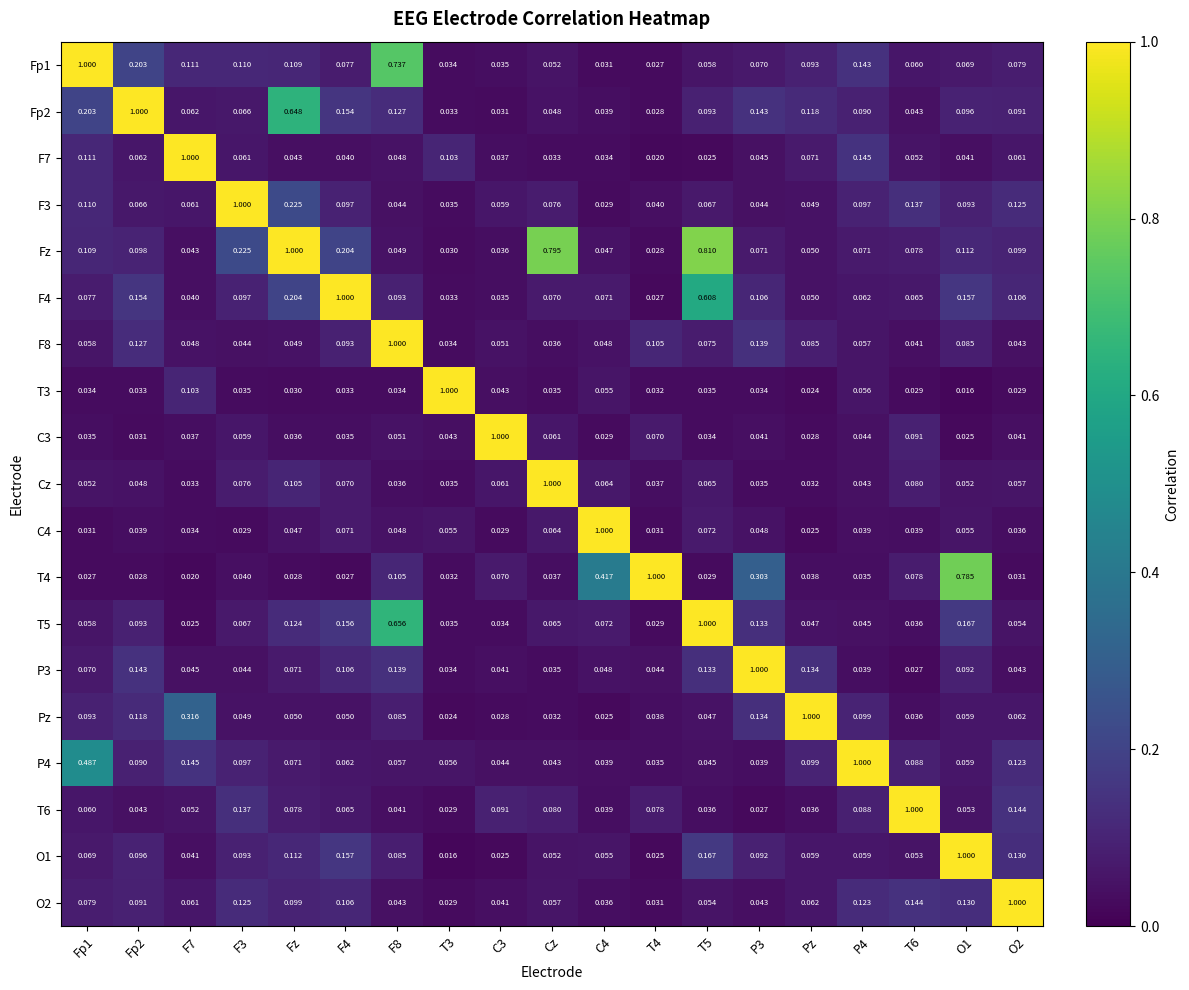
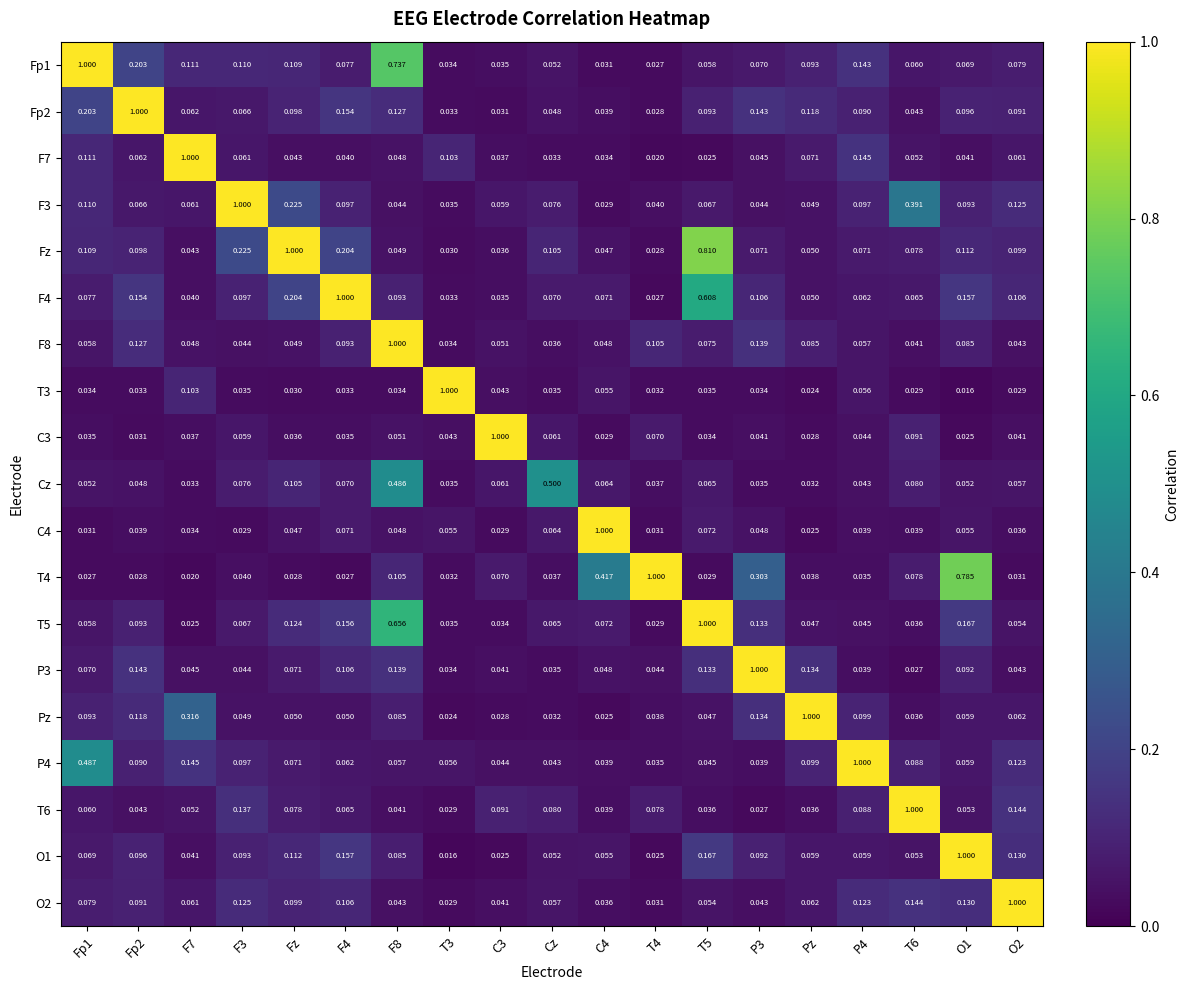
  {
    "Fp2": {
      "Fp1": 0.203,
      "Fp2": 1.000,
      "F7": 0.062,
      "F3": 0.066,
-     "Fz": 0.648,
+     "Fz": 0.098,
      "F4": 0.154,
      "F8": 0.127,
      "T3": 0.033,
      "C3": 0.031,
      "Cz": 0.048,
      "C4": 0.039,
      "T4": 0.028,
      "T5": 0.093,
      "P3": 0.143,
      "Pz": 0.118,
      "P4": 0.090,
      "T6": 0.043,
      "O1": 0.096,
      "O2": 0.091
    },
    "F3": {
      "Fp1": 0.110,
      "Fp2": 0.066,
      "F7": 0.061,
      "F3": 1.000,
      "Fz": 0.225,
      "F4": 0.097,
      "F8": 0.044,
      "T3": 0.035,
      "C3": 0.059,
      "Cz": 0.076,
      "C4": 0.029,
      "T4": 0.040,
      "T5": 0.067,
      "P3": 0.044,
      "Pz": 0.049,
      "P4": 0.097,
-     "T6": 0.137,
+     "T6": 0.391,
      "O1": 0.093,
      "O2": 0.125
    },
    "Fz": {
      "Fp1": 0.109,
      "Fp2": 0.098,
      "F7": 0.043,
      "F3": 0.225,
      "Fz": 1.000,
      "F4": 0.204,
      "F8": 0.049,
      "T3": 0.030,
      "C3": 0.036,
-     "Cz": 0.795,
+     "Cz": 0.105,
      "C4": 0.047,
      "T4": 0.028,
      "T5": 0.810,
      "P3": 0.071,
      "Pz": 0.050,
      "P4": 0.071,
      "T6": 0.078,
      "O1": 0.112,
      "O2": 0.099
    },
    "Cz": {
      "Fp1": 0.052,
      "Fp2": 0.048,
      "F7": 0.033,
      "F3": 0.076,
      "Fz": 0.105,
      "F4": 0.070,
-     "F8": 0.036,
+     "F8": 0.486,
      "T3": 0.035,
      "C3": 0.061,
-     "Cz": 1.000,
+     "Cz": 0.500,
      "C4": 0.064,
      "T4": 0.037,
      "T5": 0.065,
      "P3": 0.035,
      "Pz": 0.032,
      "P4": 0.043,
      "T6": 0.080,
      "O1": 0.052,
      "O2": 0.057
    }
  }
